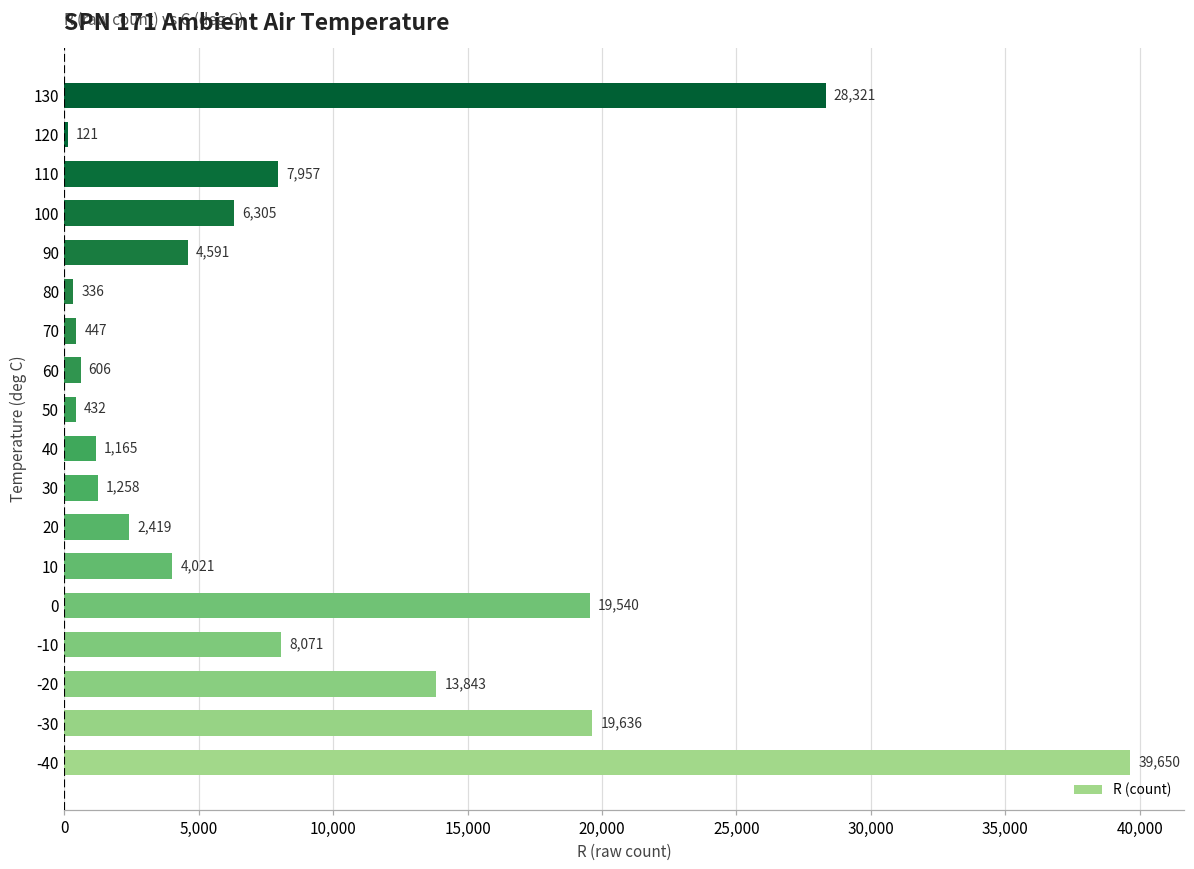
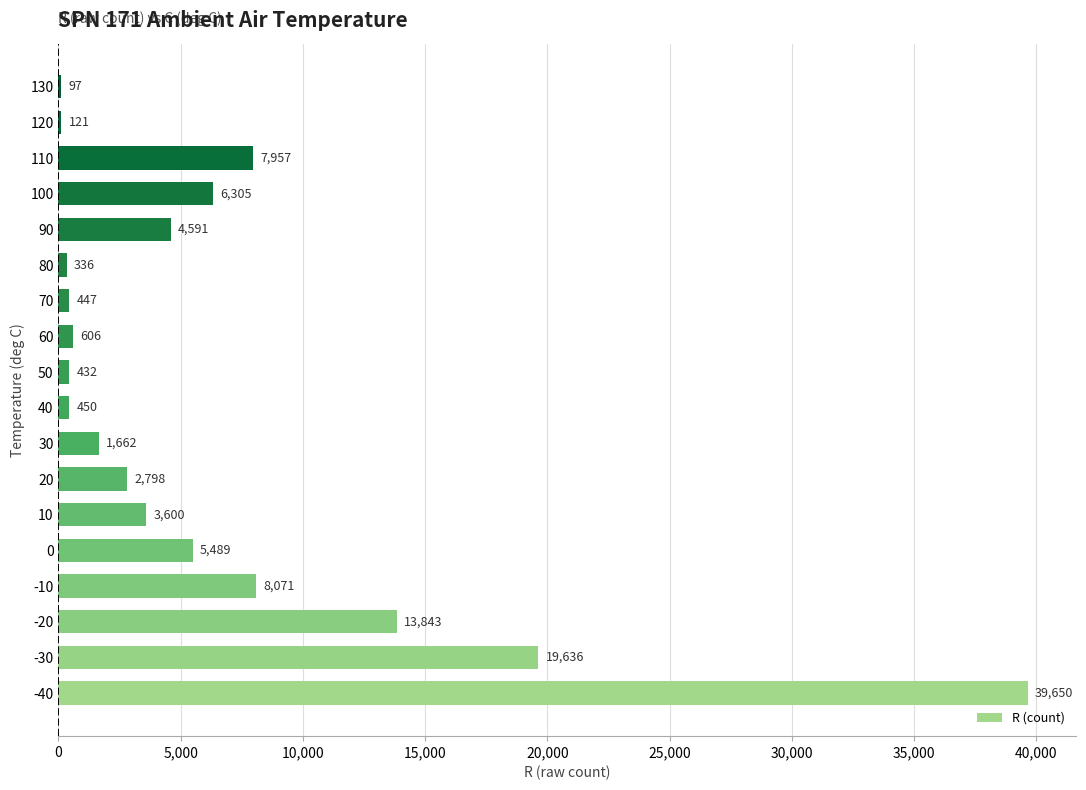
  {
-   "130": "28,321",
+   "130": "97",
    "120": "121",
    "110": "7,957",
    "100": "6,305",
    "90": "4,591",
    "80": "336",
    "70": "447",
    "60": "606",
    "50": "432",
-   "40": "1,165",
-   "30": "1,258",
-   "20": "2,419",
-   "10": "4,021",
-   "0": "19,540",
+   "40": "450",
+   "30": "1,662",
+   "20": "2,798",
+   "10": "3,600",
+   "0": "5,489",
    "-10": "8,071",
    "-20": "13,843",
    "-30": "19,636",
    "-40": "39,650"
  }
